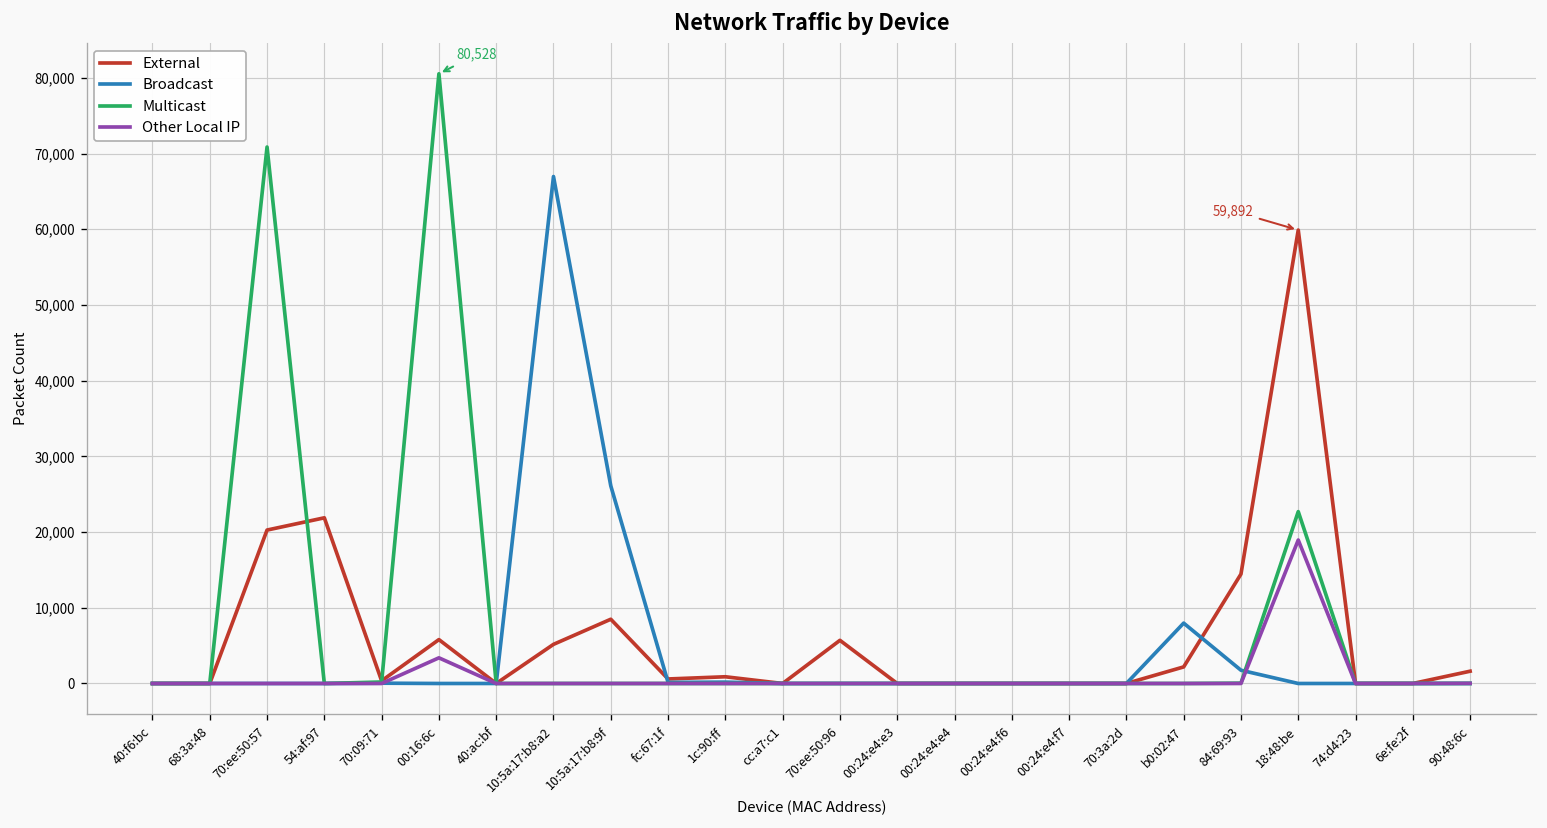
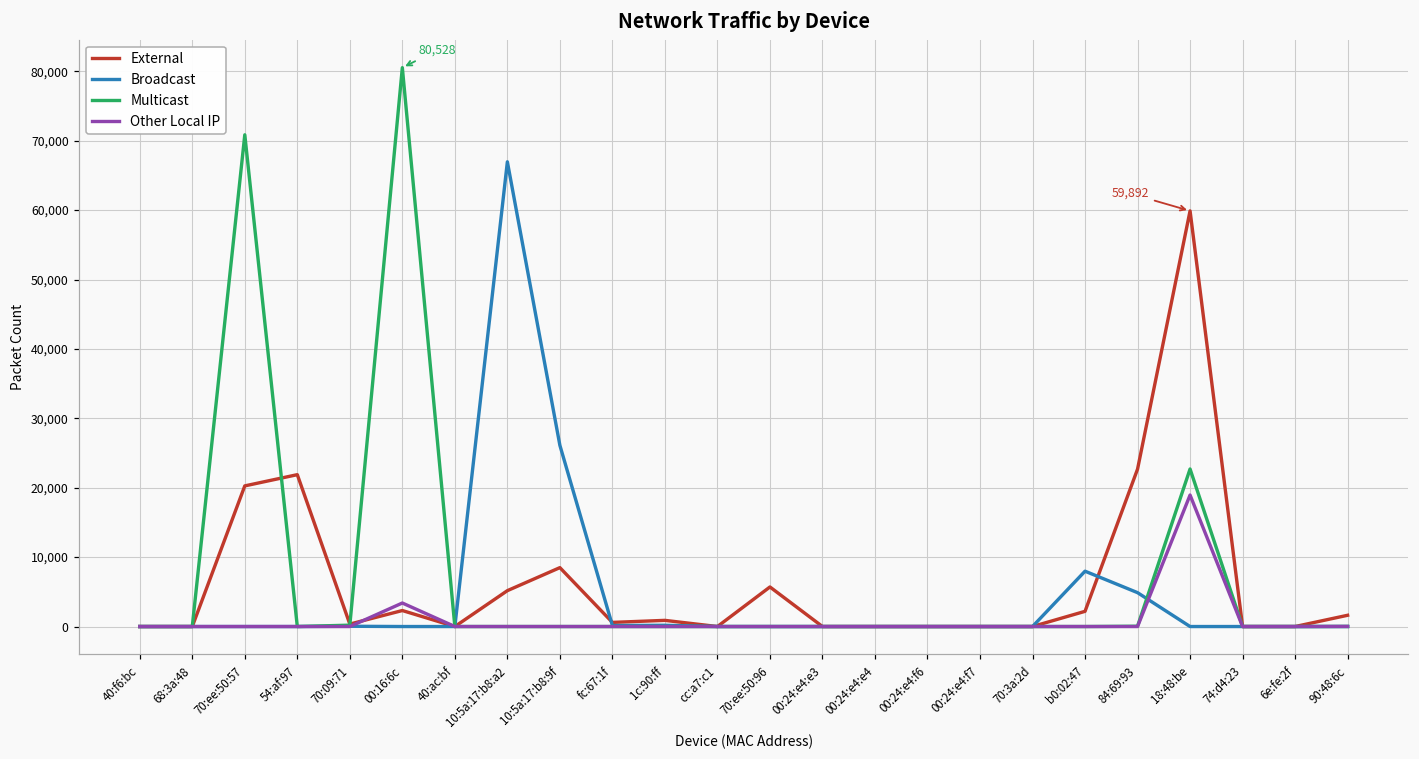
  {
    "External": {
      "70:ee:50:57": "20,000",
      "54:af:97": "22,000",
-     "00:16:6c": "6,000",
+     "00:16:6c": "2,000",
      "10:5a:17:b8:a2": "5,000",
      "10:5a:17:b8:9f": "8,000",
      "fc:67:1f": "1,000",
      "1c:90:ff": "1,000",
      "70:ee:50:96": "6,000",
      "b0:02:47": "2,000",
-     "84:69:93": "14,000",
+     "84:69:93": "23,000",
      "90:48:6c": "2,000"
    },
    "Broadcast": {
      "00:16:6c": "0",
      "10:5a:17:b8:a2": "67,000",
      "10:5a:17:b8:9f": "26,000",
      "b0:02:47": "8,000",
-     "84:69:93": "2,000",
+     "84:69:93": "5,000",
      "18:48:be": "0"
    },
    "Multicast": {
      "00:16:6c": "80,528"
    },
    "Other Local IP": {
      "00:16:6c": "3,000",
      "18:48:be": "19,000"
    }
  }
